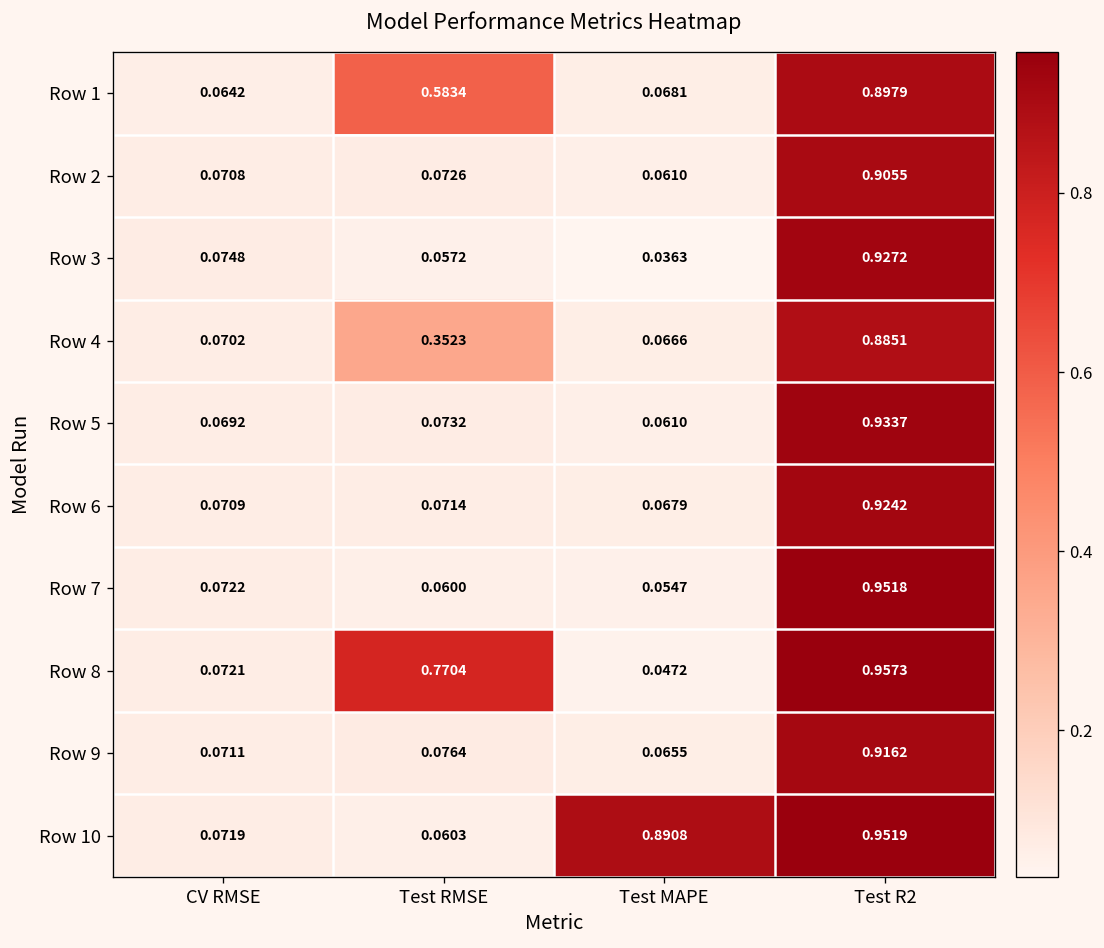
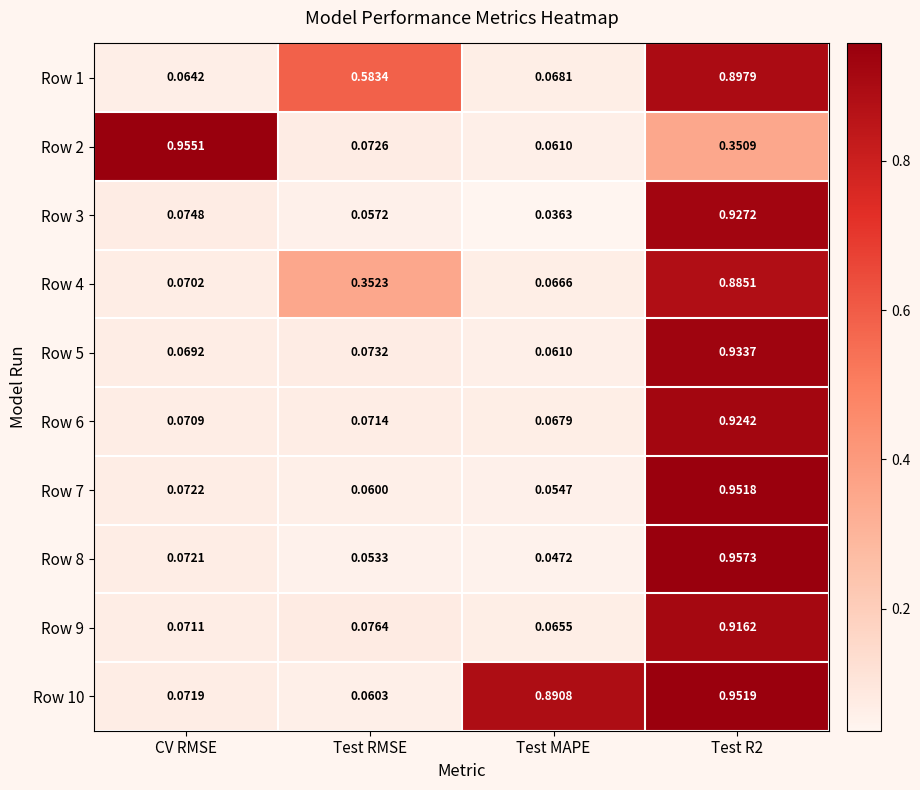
  {
    "Row 1": {
      "CV RMSE": 0.0642,
      "Test RMSE": 0.5834,
      "Test MAPE": 0.0681,
      "Test R2": 0.8979
    },
    "Row 2": {
-     "CV RMSE": 0.0708,
+     "CV RMSE": 0.9551,
      "Test RMSE": 0.0726,
      "Test MAPE": 0.0610,
-     "Test R2": 0.9055
+     "Test R2": 0.3509
    },
    "Row 3": {
      "CV RMSE": 0.0748,
      "Test RMSE": 0.0572,
      "Test MAPE": 0.0363,
      "Test R2": 0.9272
    },
    "Row 4": {
      "CV RMSE": 0.0702,
      "Test RMSE": 0.3523,
      "Test MAPE": 0.0666,
      "Test R2": 0.8851
    },
    "Row 5": {
      "CV RMSE": 0.0692,
      "Test RMSE": 0.0732,
      "Test MAPE": 0.0610,
      "Test R2": 0.9337
    },
    "Row 6": {
      "CV RMSE": 0.0709,
      "Test RMSE": 0.0714,
      "Test MAPE": 0.0679,
      "Test R2": 0.9242
    },
    "Row 7": {
      "CV RMSE": 0.0722,
      "Test RMSE": 0.0600,
      "Test MAPE": 0.0547,
      "Test R2": 0.9518
    },
    "Row 8": {
      "CV RMSE": 0.0721,
-     "Test RMSE": 0.7704,
+     "Test RMSE": 0.0533,
      "Test MAPE": 0.0472,
      "Test R2": 0.9573
    },
    "Row 9": {
      "CV RMSE": 0.0711,
      "Test RMSE": 0.0764,
      "Test MAPE": 0.0655,
      "Test R2": 0.9162
    },
    "Row 10": {
      "CV RMSE": 0.0719,
      "Test RMSE": 0.0603,
      "Test MAPE": 0.8908,
      "Test R2": 0.9519
    }
  }
